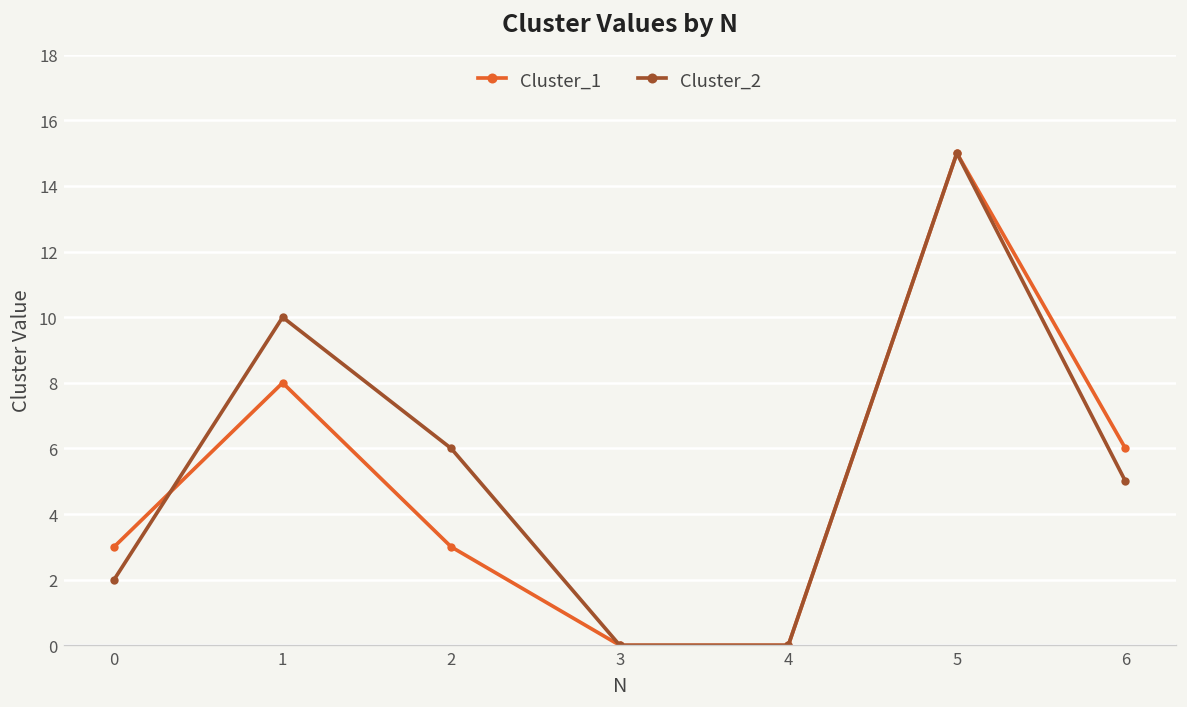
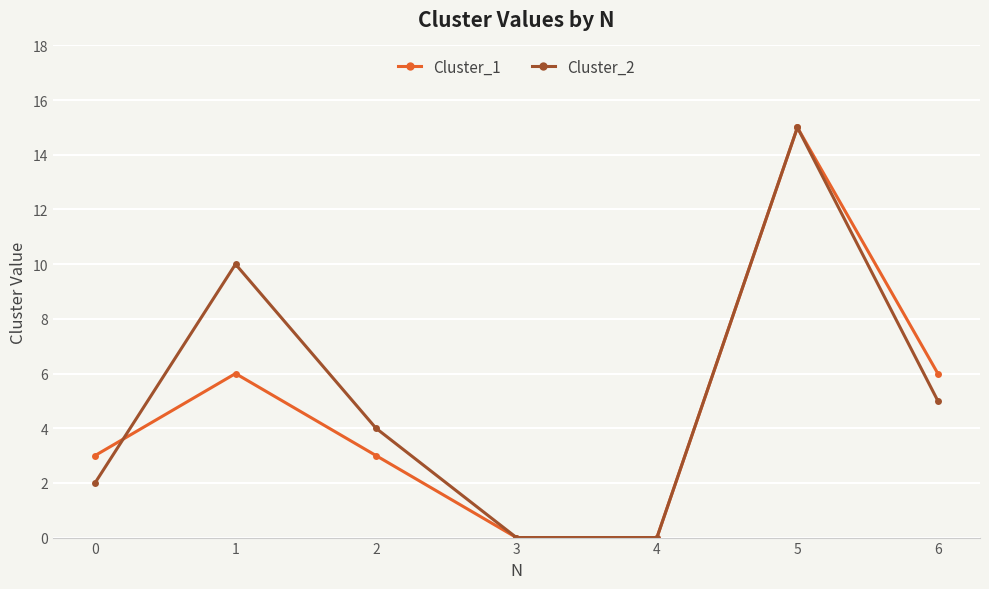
  {
    "Cluster_1": {
      "0": 3,
-     "1": 8,
+     "1": 6,
      "2": 3,
      "6": 6
    },
    "Cluster_2": {
      "0": 2,
      "1": 10,
-     "2": 6,
+     "2": 4,
      "6": 5
    }
  }
